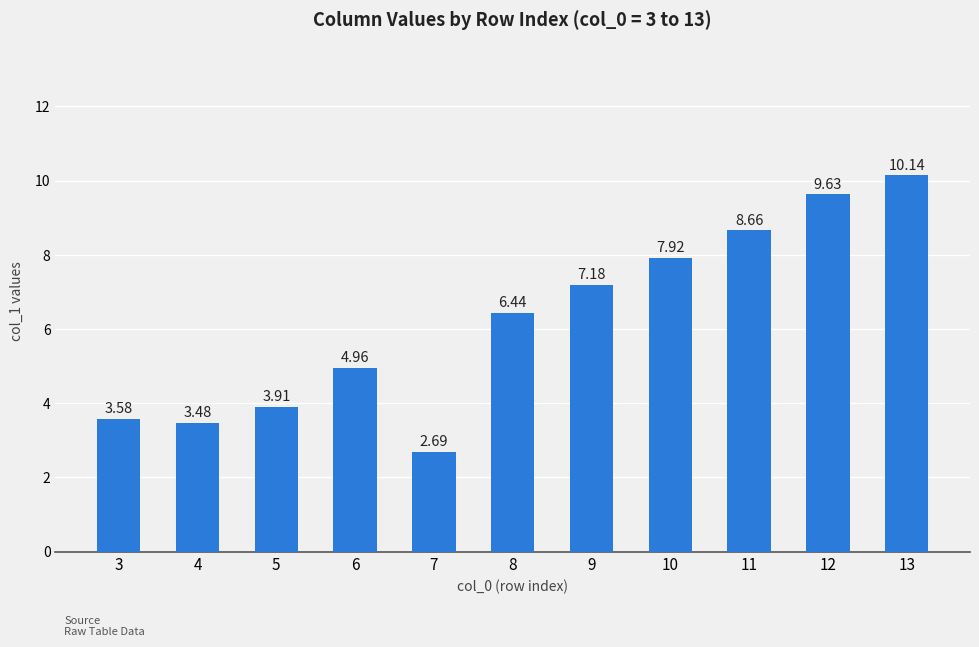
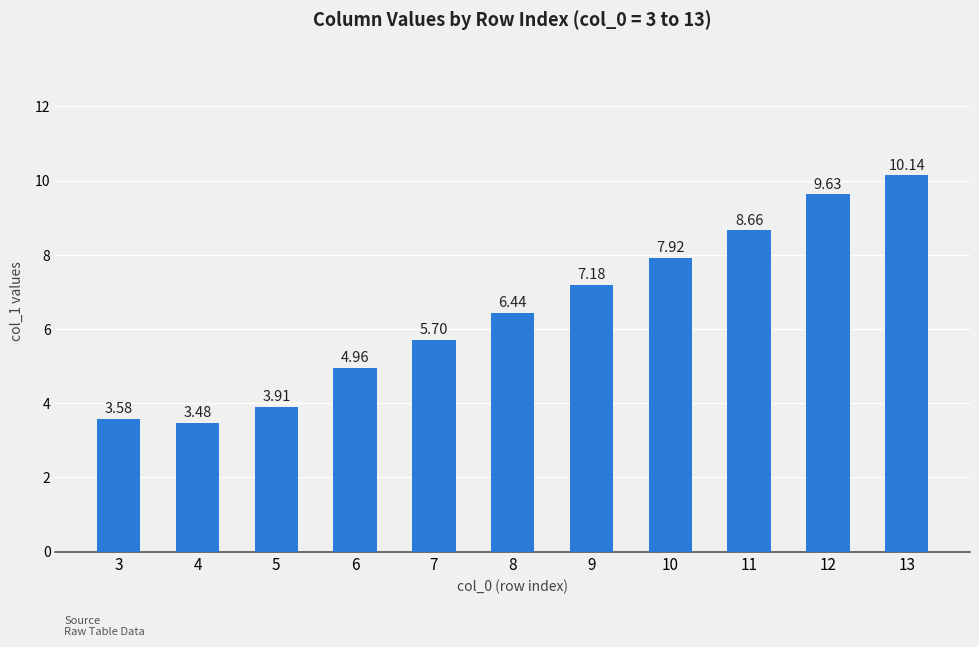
  {
    "3": 3.58,
    "4": 3.48,
    "5": 3.91,
    "6": 4.96,
-   "7": 2.69,
+   "7": 5.70,
    "8": 6.44,
    "9": 7.18,
    "10": 7.92,
    "11": 8.66,
    "12": 9.63,
    "13": 10.14
  }
